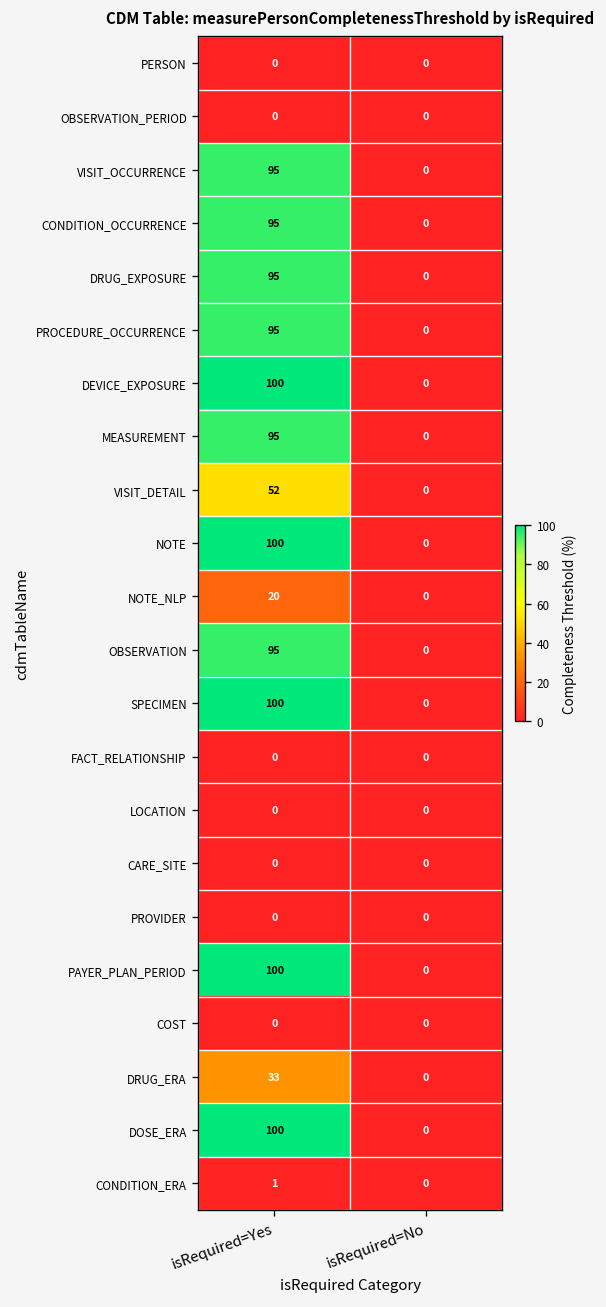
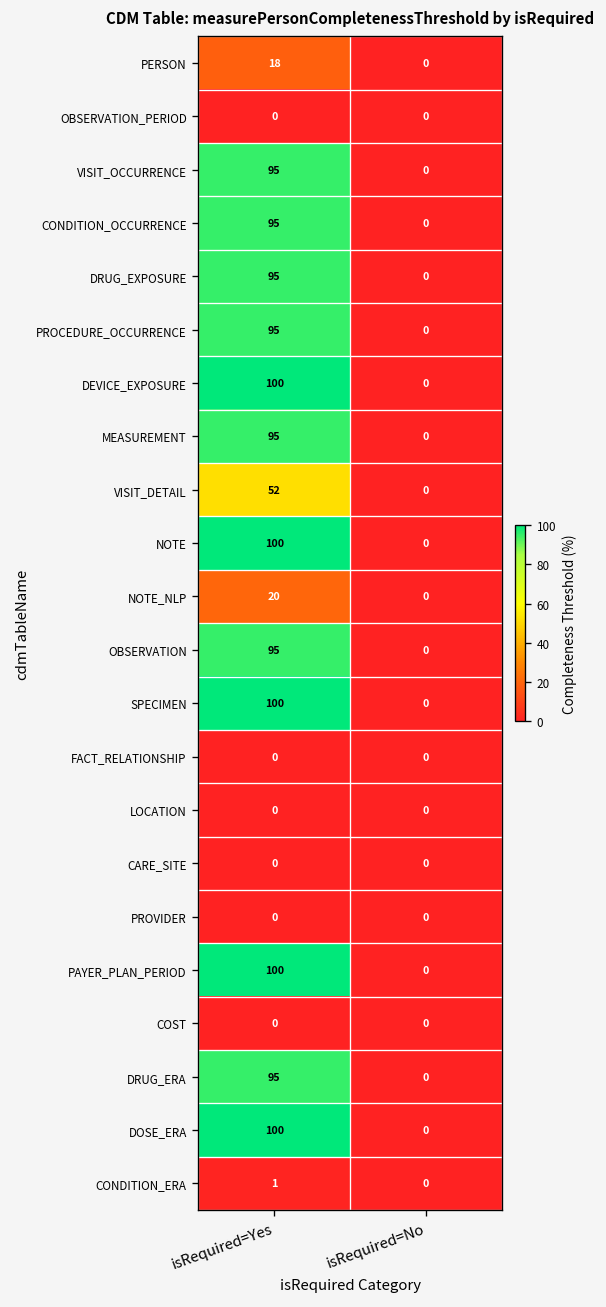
  {
    "PERSON": {
-     "isRequired=Yes": 0,
+     "isRequired=Yes": 18,
      "isRequired=No": 0
    },
    "OBSERVATION_PERIOD": {
      "isRequired=Yes": 0,
      "isRequired=No": 0
    },
    "VISIT_OCCURRENCE": {
      "isRequired=Yes": 95,
      "isRequired=No": 0
    },
    "CONDITION_OCCURRENCE": {
      "isRequired=Yes": 95,
      "isRequired=No": 0
    },
    "DRUG_EXPOSURE": {
      "isRequired=Yes": 95,
      "isRequired=No": 0
    },
    "PROCEDURE_OCCURRENCE": {
      "isRequired=Yes": 95,
      "isRequired=No": 0
    },
    "DEVICE_EXPOSURE": {
      "isRequired=Yes": 100,
      "isRequired=No": 0
    },
    "MEASUREMENT": {
      "isRequired=Yes": 95,
      "isRequired=No": 0
    },
    "VISIT_DETAIL": {
      "isRequired=Yes": 52,
      "isRequired=No": 0
    },
    "NOTE": {
      "isRequired=Yes": 100,
      "isRequired=No": 0
    },
    "NOTE_NLP": {
      "isRequired=Yes": 20,
      "isRequired=No": 0
    },
    "OBSERVATION": {
      "isRequired=Yes": 95,
      "isRequired=No": 0
    },
    "SPECIMEN": {
      "isRequired=Yes": 100,
      "isRequired=No": 0
    },
    "FACT_RELATIONSHIP": {
      "isRequired=Yes": 0,
      "isRequired=No": 0
    },
    "LOCATION": {
      "isRequired=Yes": 0,
      "isRequired=No": 0
    },
    "CARE_SITE": {
      "isRequired=Yes": 0,
      "isRequired=No": 0
    },
    "PROVIDER": {
      "isRequired=Yes": 0,
      "isRequired=No": 0
    },
    "PAYER_PLAN_PERIOD": {
      "isRequired=Yes": 100,
      "isRequired=No": 0
    },
    "COST": {
      "isRequired=Yes": 0,
      "isRequired=No": 0
    },
    "DRUG_ERA": {
-     "isRequired=Yes": 33,
+     "isRequired=Yes": 95,
      "isRequired=No": 0
    },
    "DOSE_ERA": {
      "isRequired=Yes": 100,
      "isRequired=No": 0
    },
    "CONDITION_ERA": {
      "isRequired=Yes": 1,
      "isRequired=No": 0
    }
  }
